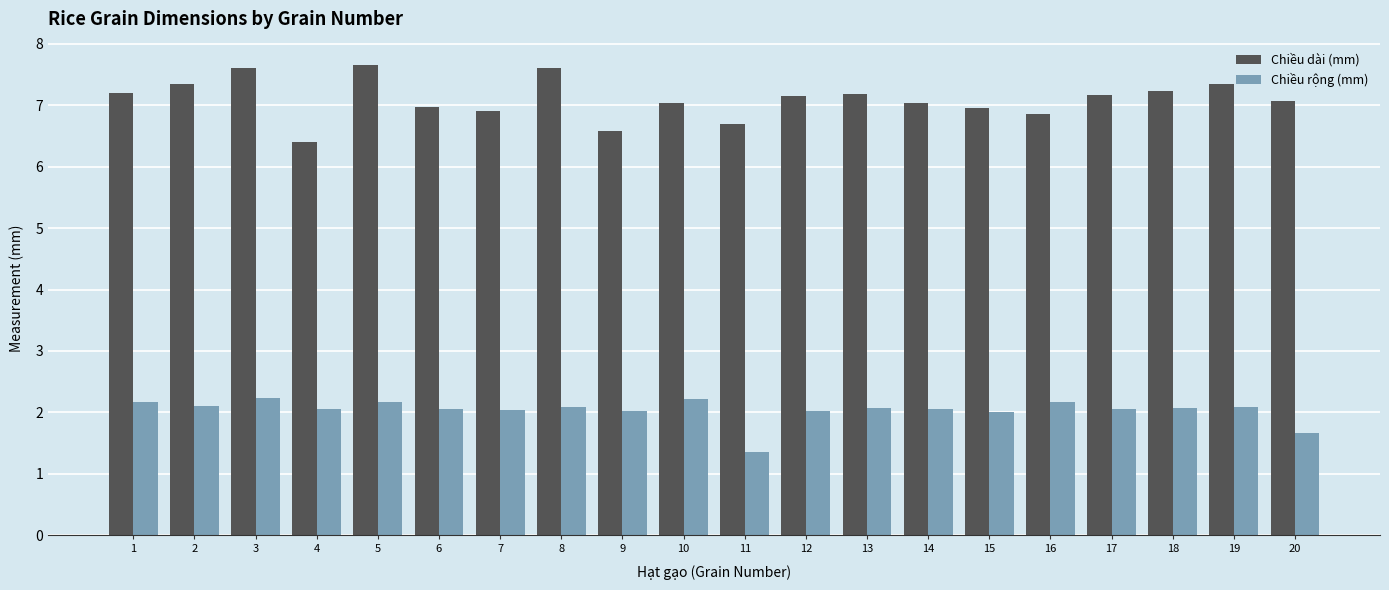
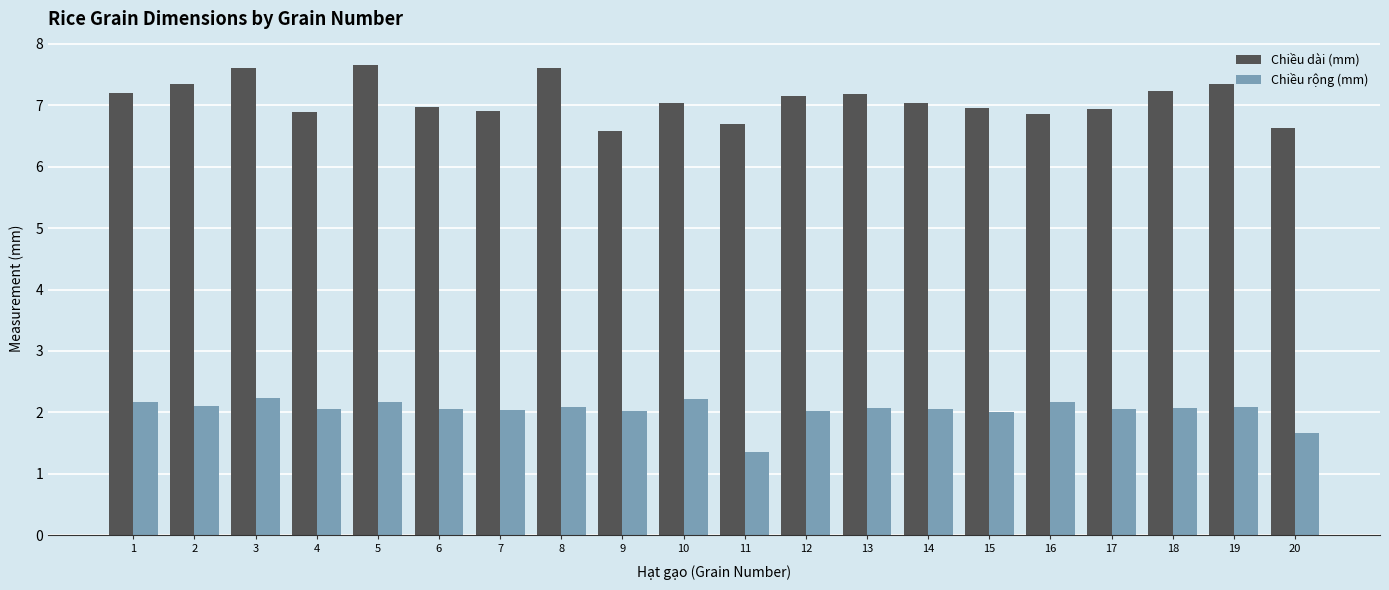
  {
    "Chiều dài (mm)": {
      "1": 7.2,
      "2": 7.4,
      "3": 7.6,
-     "4": 6.4,
+     "4": 6.9,
      "5": 7.7,
      "6": 7.0,
      "7": 6.9,
      "8": 7.6,
      "9": 6.6,
      "10": 7.0,
      "11": 6.7,
      "12": 7.1,
      "13": 7.2,
      "14": 7.0,
      "15": 7.0,
      "16": 6.9,
-     "17": 7.2,
+     "17": 6.9,
      "18": 7.2,
      "19": 7.3,
-     "20": 7.1
+     "20": 6.6
    },
    "Chiều rộng (mm)": {
      "1": 2.2,
      "2": 2.1,
      "3": 2.2,
      "4": 2.0,
      "5": 2.2,
      "6": 2.0,
      "7": 2.0,
      "8": 2.1,
      "9": 2.0,
      "10": 2.2,
      "11": 1.4,
      "12": 2.0,
      "13": 2.1,
      "14": 2.1,
      "15": 2.0,
      "16": 2.2,
      "17": 2.1,
      "18": 2.1,
      "19": 2.1,
      "20": 1.7
    }
  }
